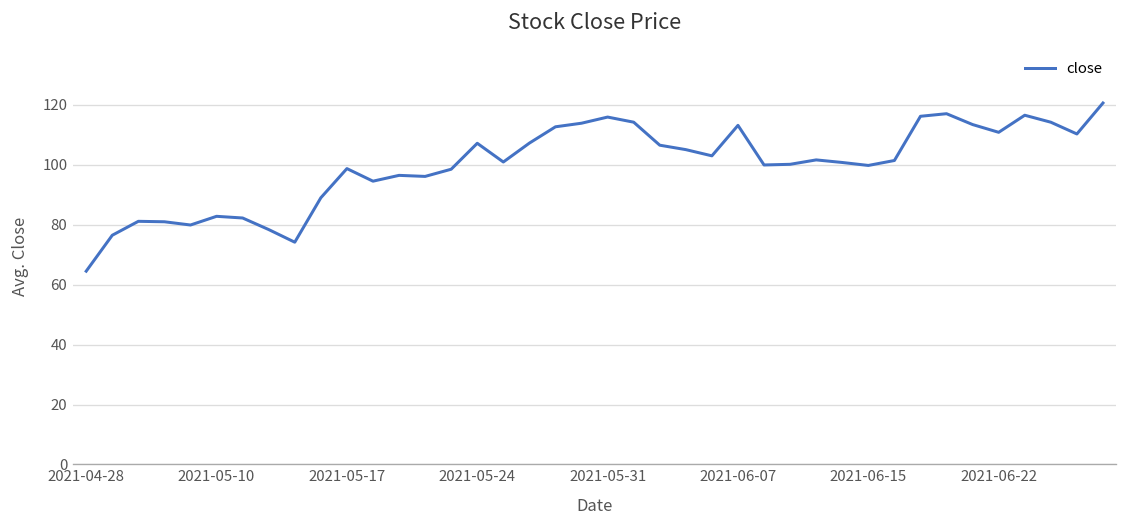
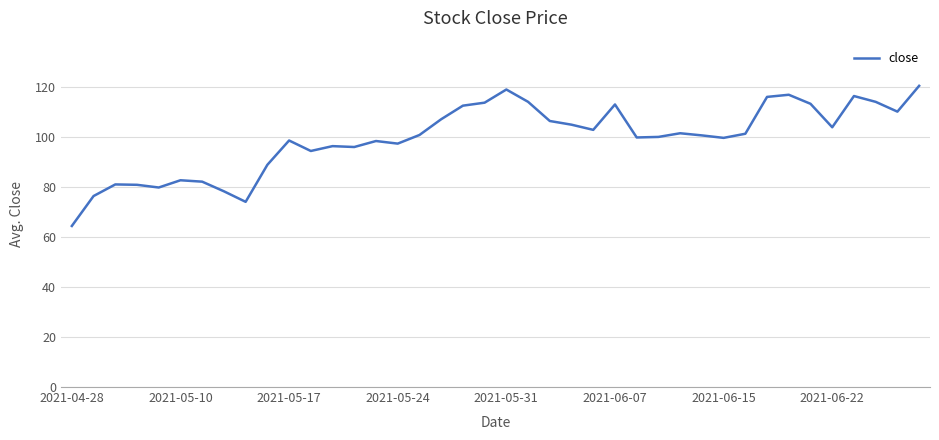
  {
    "2021-04-28": 65,
    "2021-05-10": 83,
    "2021-05-17": 99,
-   "2021-05-24": 107,
-   "2021-05-31": 116,
+   "2021-05-24": 98,
+   "2021-05-31": 119,
    "2021-06-07": 113,
    "2021-06-15": 100,
-   "2021-06-22": 111
+   "2021-06-22": 104
  }
